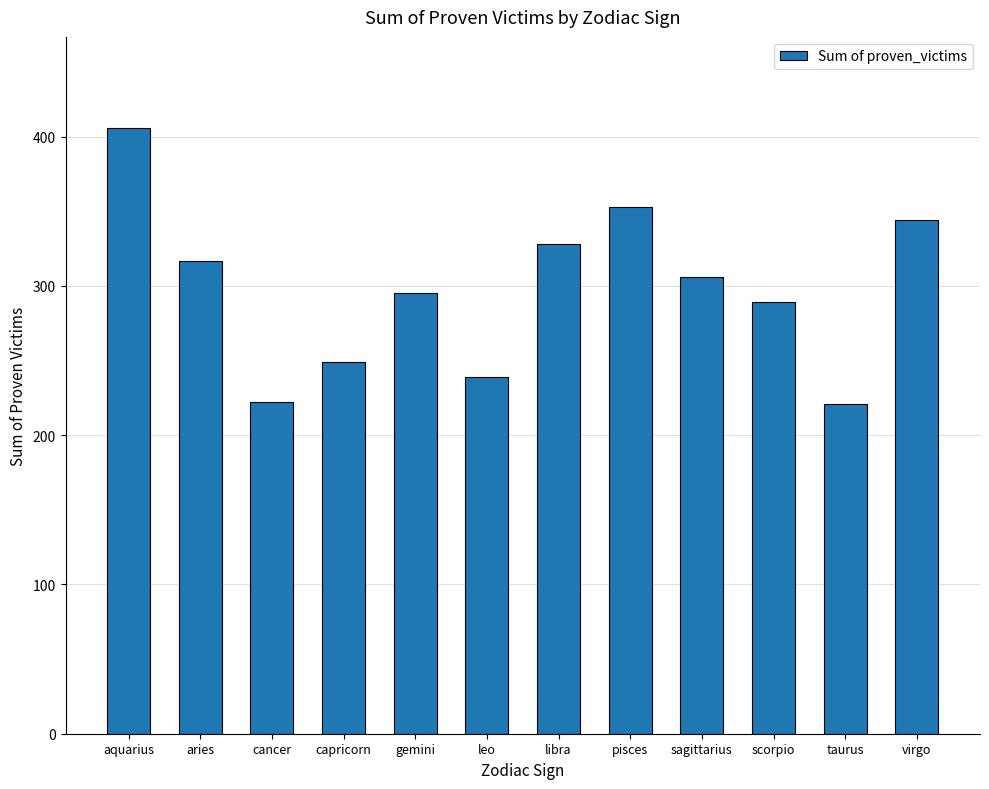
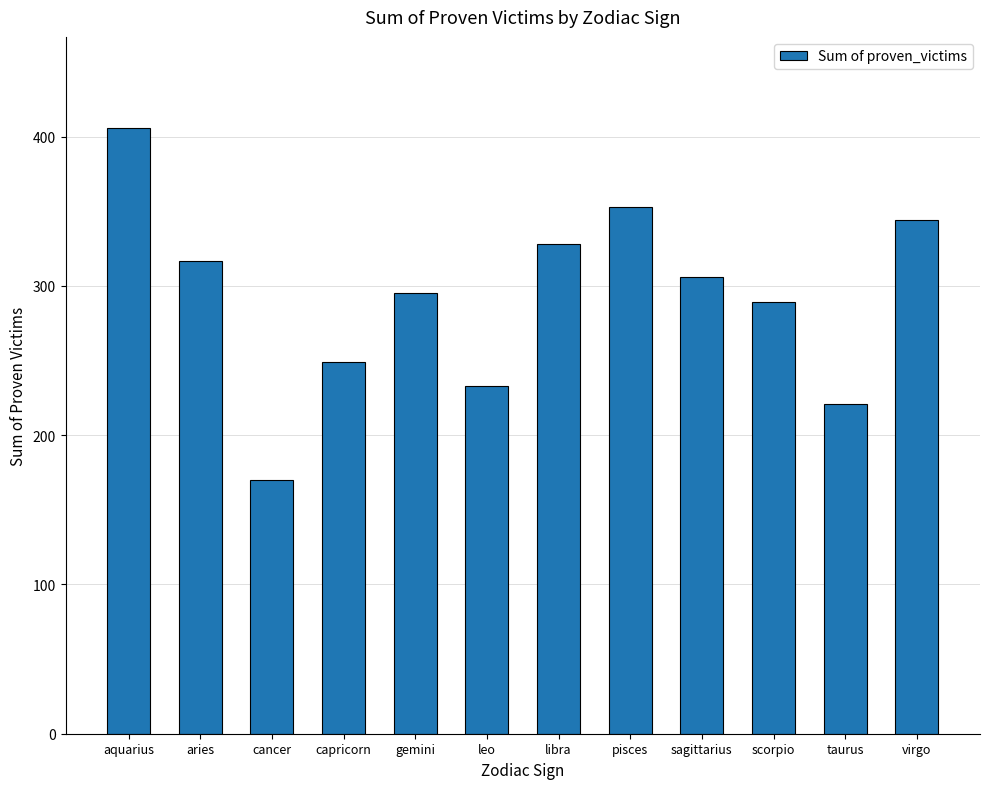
  {
    "aquarius": 406,
    "aries": 317,
-   "cancer": 222,
+   "cancer": 170,
    "capricorn": 249,
    "gemini": 295,
-   "leo": 239,
+   "leo": 233,
    "libra": 328,
    "pisces": 353,
    "sagittarius": 306,
    "scorpio": 289,
    "taurus": 221,
    "virgo": 344
  }
